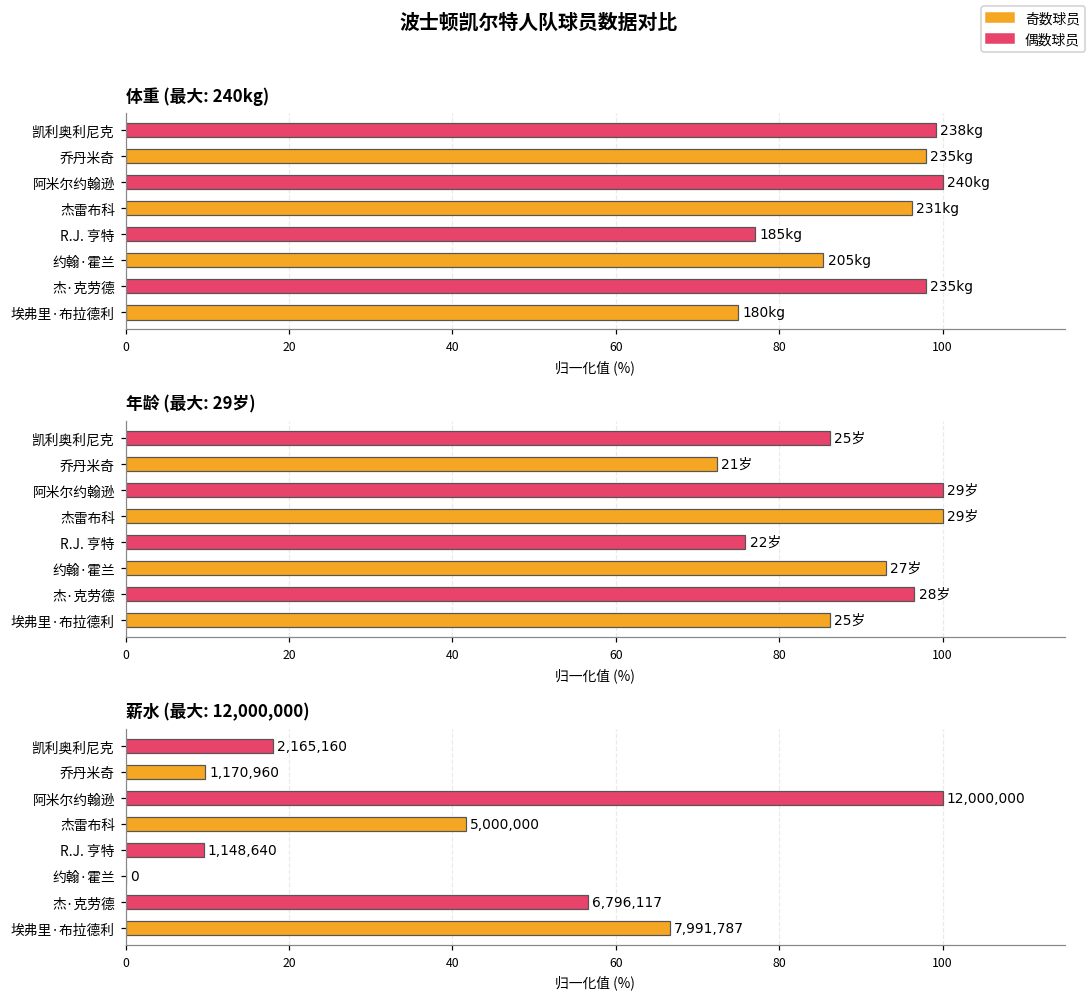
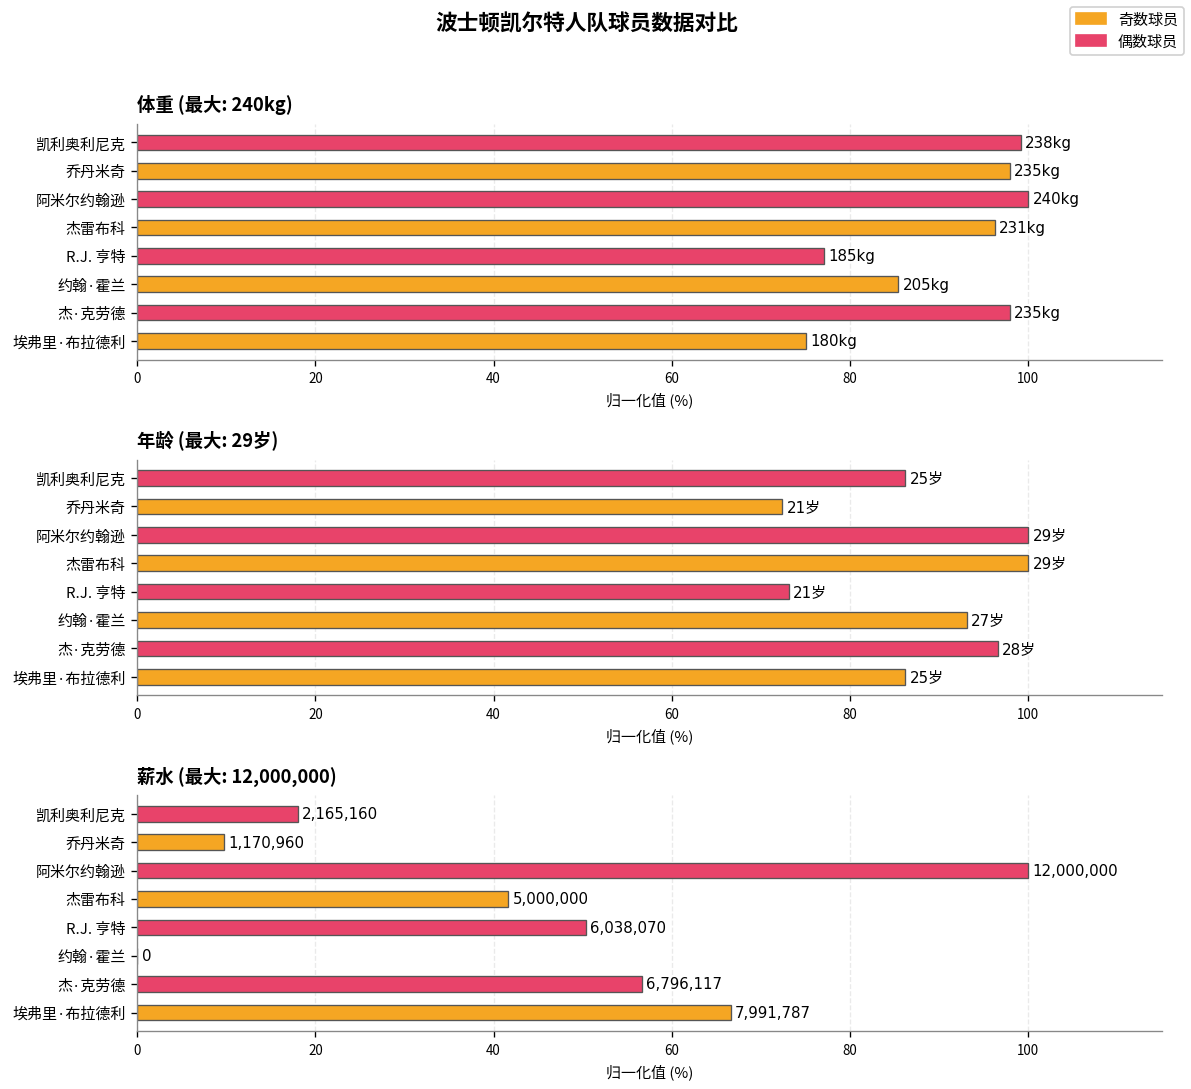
  {
    "年龄 (最大: 29岁)": {
-     "R.J. 亨特": "22岁"
+     "R.J. 亨特": "21岁"
    },
    "薪水 (最大: 12,000,000)": {
-     "R.J. 亨特": "1,148,640",
+     "R.J. 亨特": "6,038,070",
      "约翰·霍兰": "0"
    }
  }
